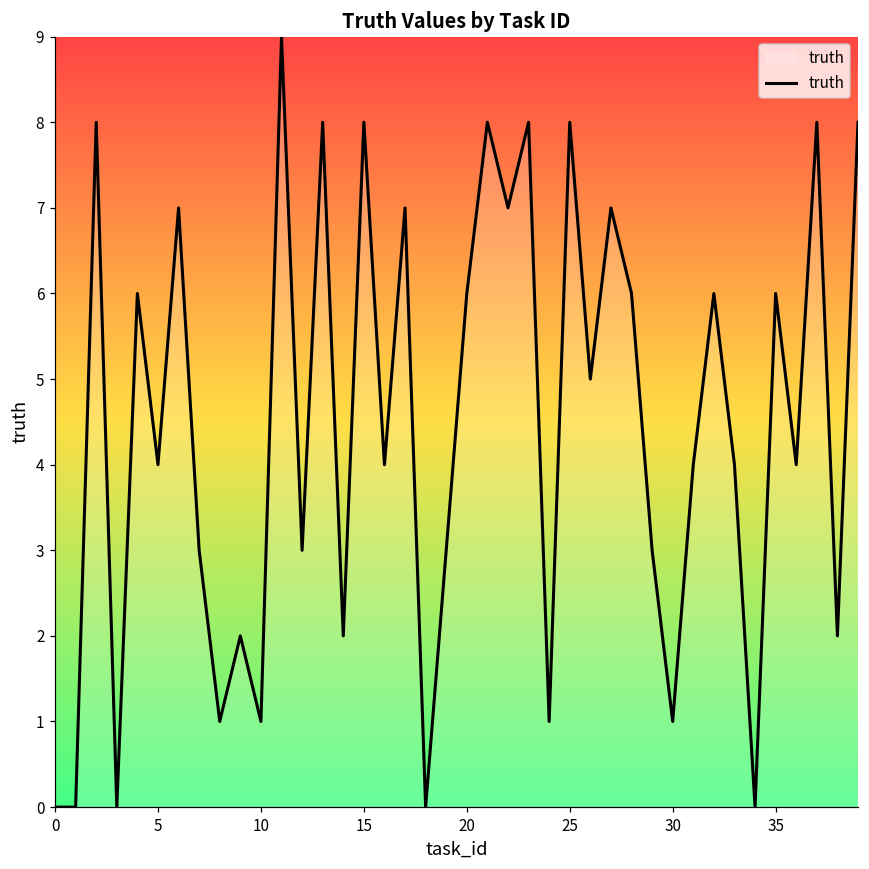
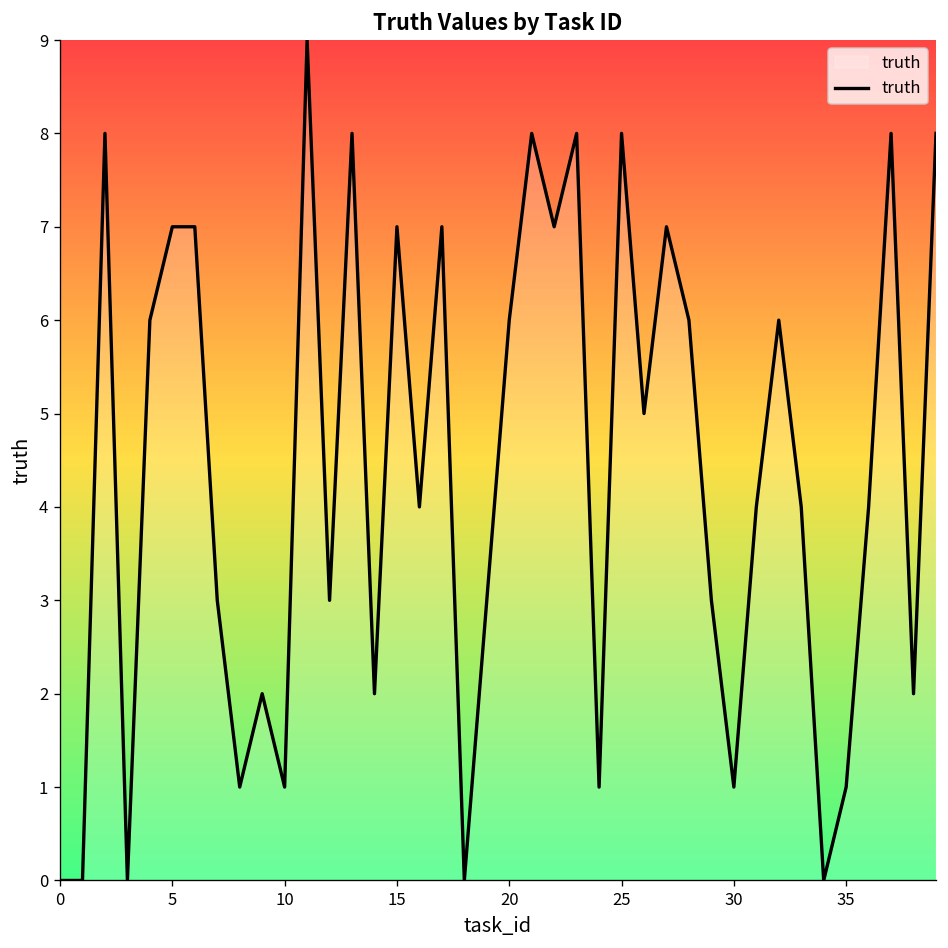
  {
    "0": 0,
-   "5": 4,
+   "5": 7,
    "10": 1,
-   "15": 8,
+   "15": 7,
    "20": 6,
    "25": 8,
    "30": 1,
-   "35": 6
+   "35": 1
  }
